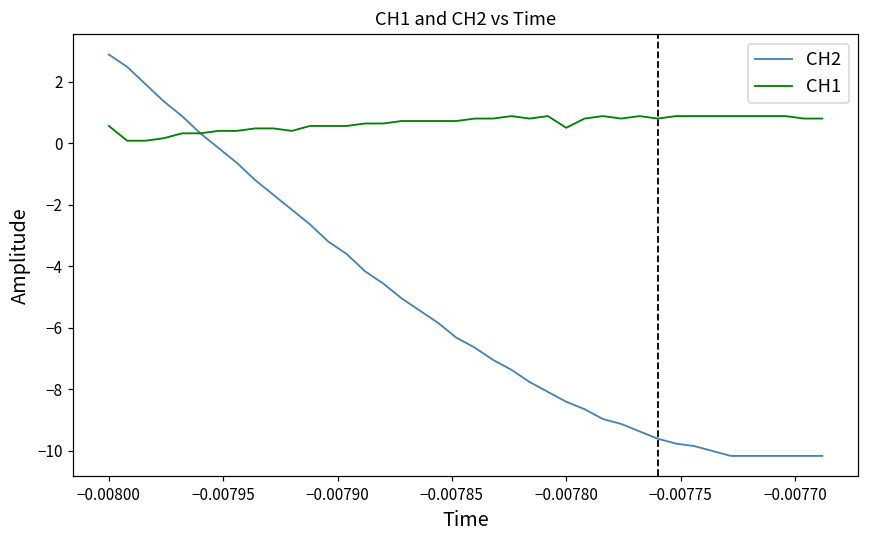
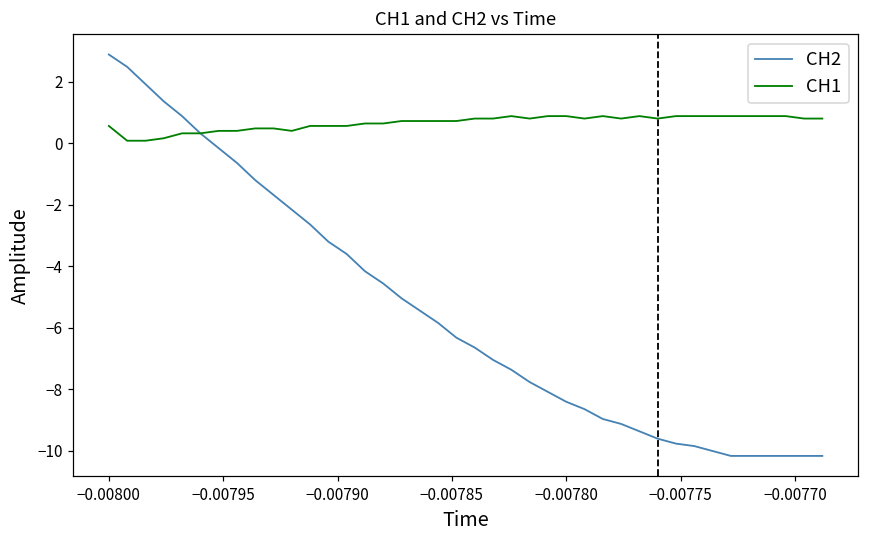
  {
    "CH2": {
      "−0.00800": 2.9,
      "−0.00780": -8.4
    },
    "CH1": {
      "−0.00800": 0.6,
-     "−0.00780": 0.5
+     "−0.00780": 0.9
    }
  }
